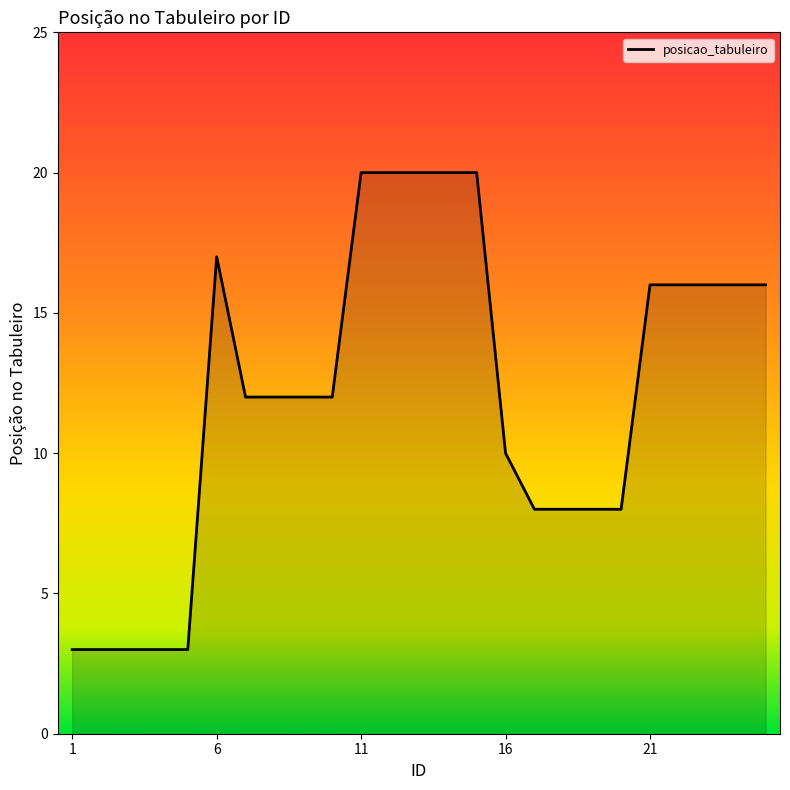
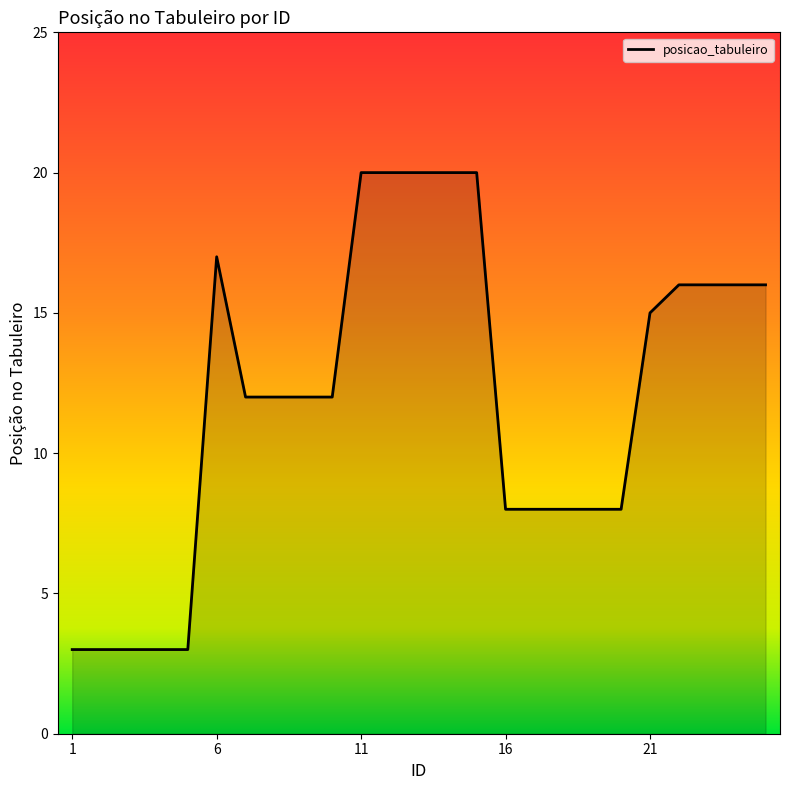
  {
    "1": 3,
    "6": 17,
    "11": 20,
-   "16": 10,
-   "21": 16
+   "16": 8,
+   "21": 15
  }
